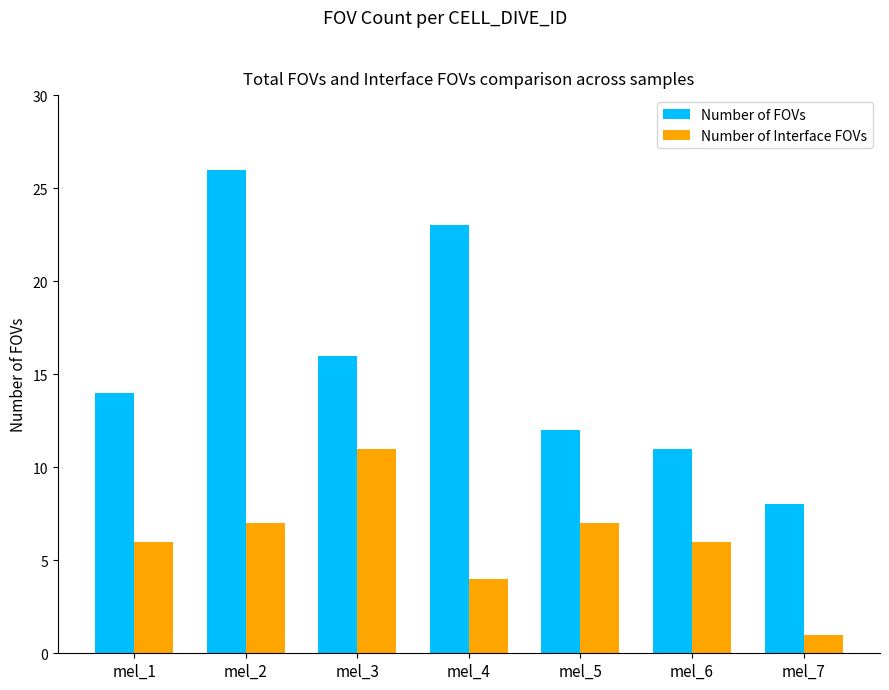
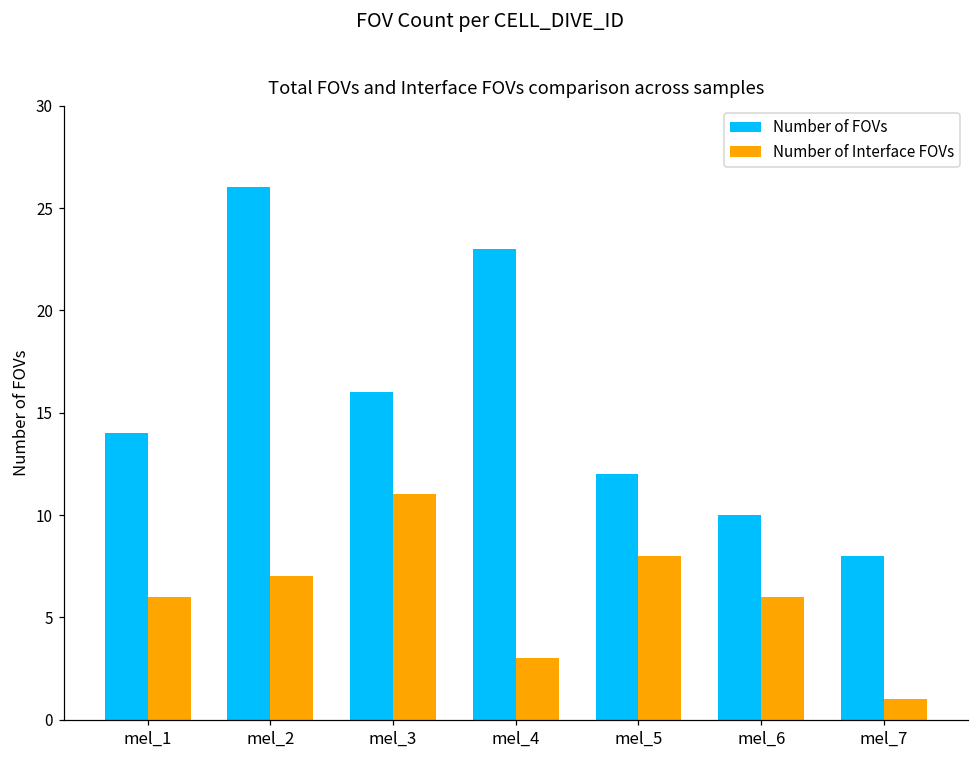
  {
    "Number of FOVs": {
      "mel_1": 14,
      "mel_2": 26,
      "mel_3": 16,
      "mel_4": 23,
      "mel_5": 12,
-     "mel_6": 11,
+     "mel_6": 10,
      "mel_7": 8
    },
    "Number of Interface FOVs": {
      "mel_1": 6,
      "mel_2": 7,
      "mel_3": 11,
-     "mel_4": 4,
-     "mel_5": 7,
+     "mel_4": 3,
+     "mel_5": 8,
      "mel_6": 6,
      "mel_7": 1
    }
  }
